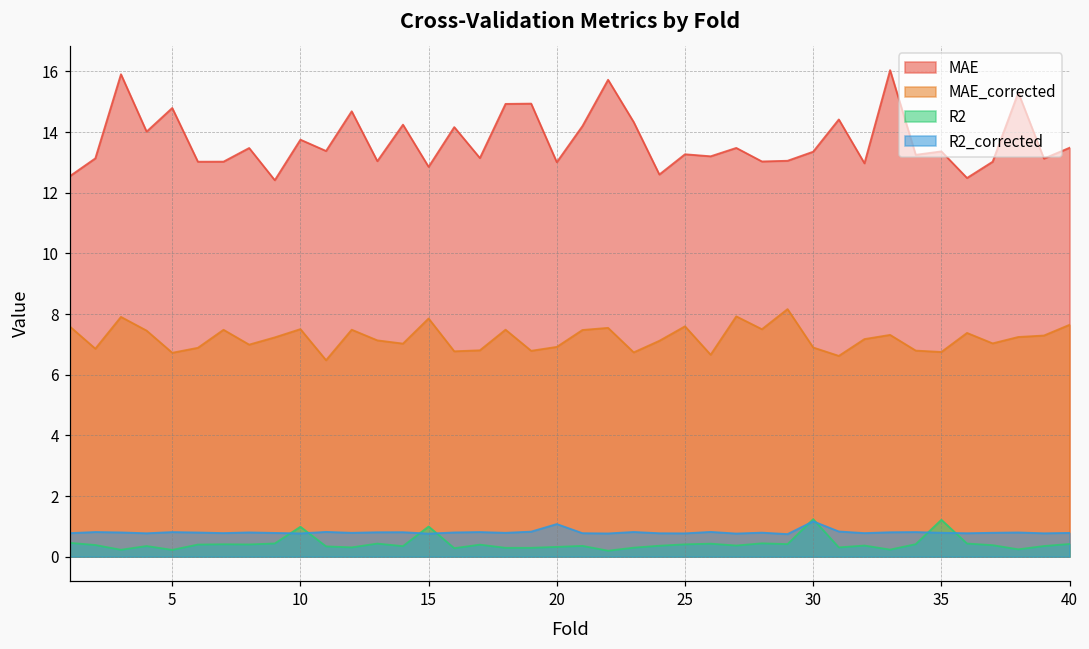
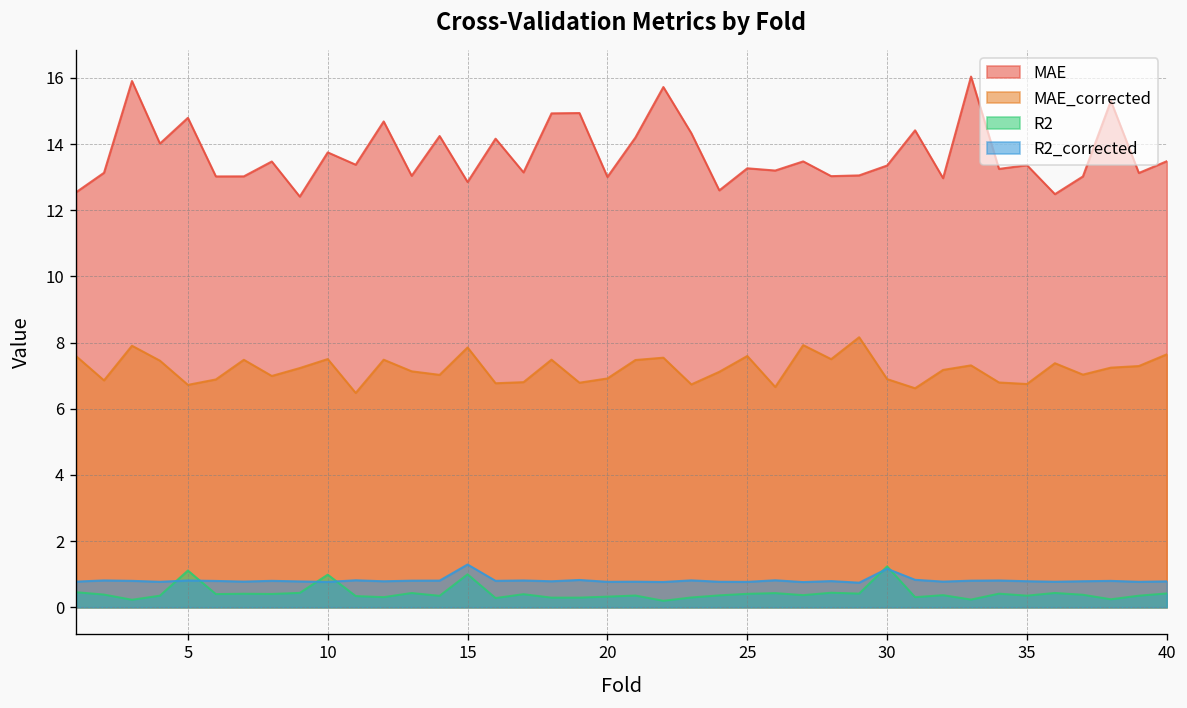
  {
    "R2": {
-     "5": 0.2,
+     "5": 1.1,
      "10": 1.0,
      "15": 1.0,
      "20": 0.3,
      "25": 0.4,
-     "35": 1.2,
+     "35": 0.4,
      "40": 0.4
    },
    "R2_corrected": {
      "5": 0.8,
      "10": 0.8,
-     "15": 0.8,
-     "20": 1.1,
+     "15": 1.3,
+     "20": 0.8,
      "25": 0.8,
      "35": 0.8,
      "40": 0.8
    }
  }
